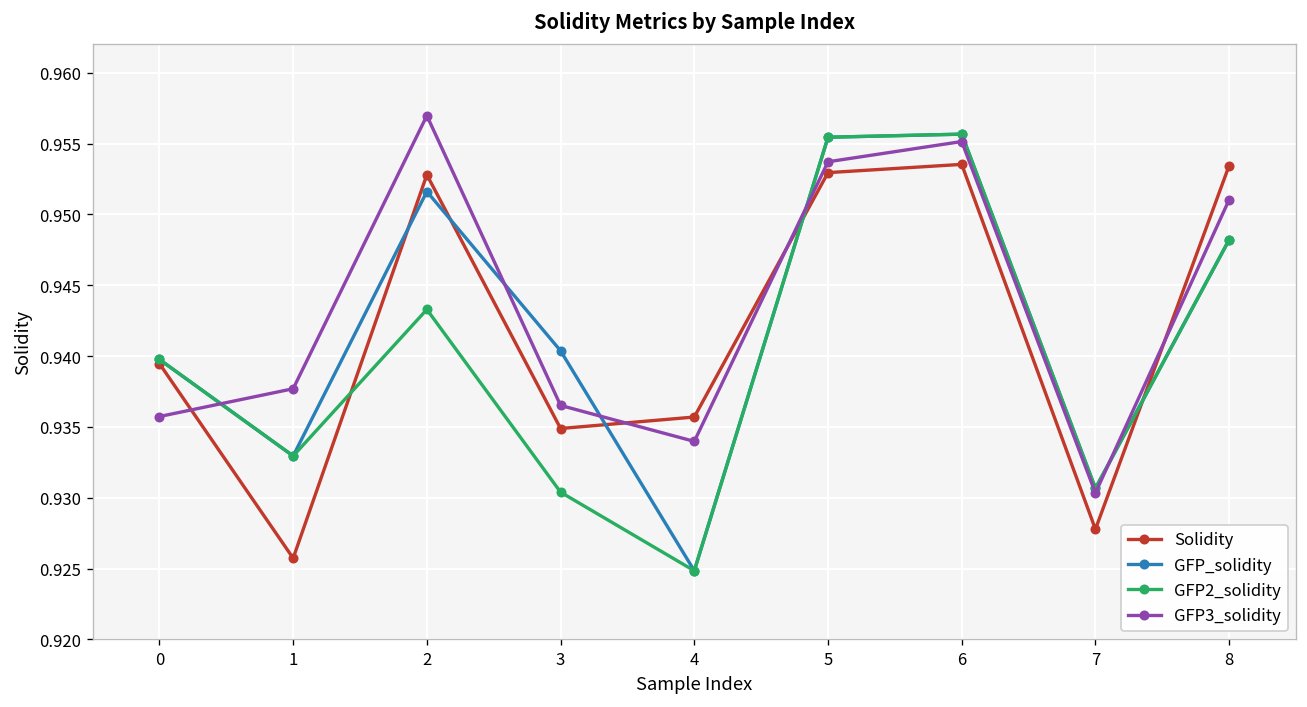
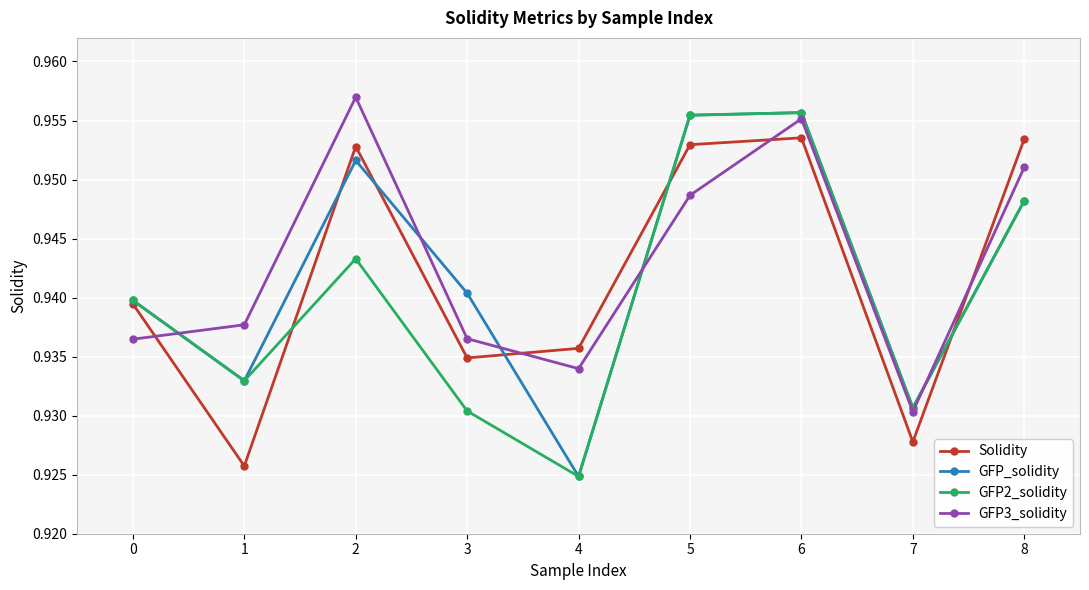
  {
    "Solidity": {
      "0": 0.9395,
      "1": 0.9257,
      "2": 0.9528,
      "3": 0.9349,
      "4": 0.9357,
      "5": 0.9530,
      "6": 0.9535,
      "7": 0.9278,
      "8": 0.9535
    },
    "GFP_solidity": {
      "2": 0.9516,
      "3": 0.9404
    },
    "GFP2_solidity": {
      "2": 0.9433,
      "3": 0.9304
    },
    "GFP3_solidity": {
-     "0": 0.9357,
+     "0": 0.9365,
      "1": 0.9377,
      "2": 0.9570,
      "3": 0.9365,
      "4": 0.9340,
-     "5": 0.9537,
+     "5": 0.9487,
      "6": 0.9551,
      "7": 0.9303,
      "8": 0.9510
    }
  }
